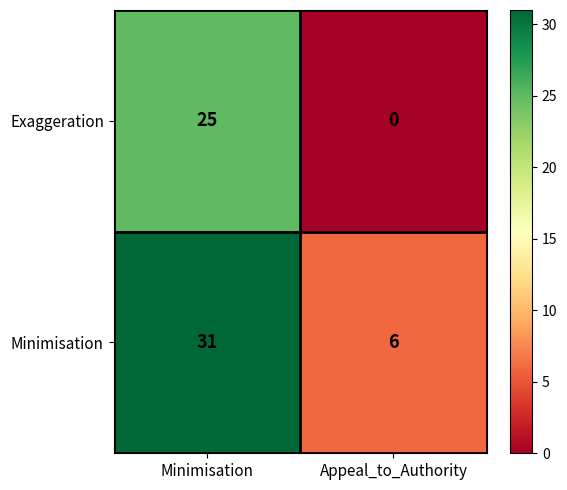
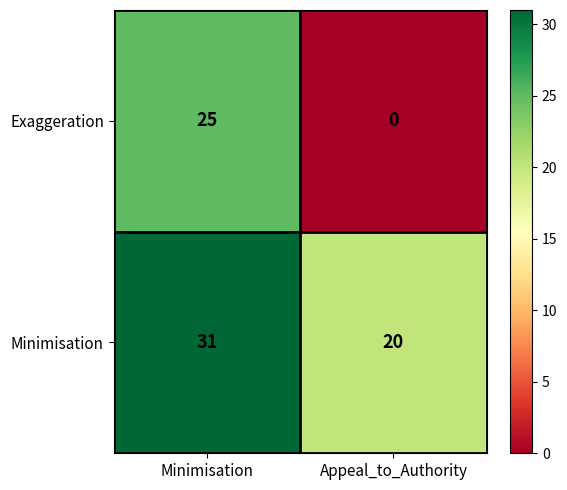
  {
    "Exaggeration": {
      "Minimisation": 25,
      "Appeal_to_Authority": 0
    },
    "Minimisation": {
      "Minimisation": 31,
-     "Appeal_to_Authority": 6
+     "Appeal_to_Authority": 20
    }
  }
